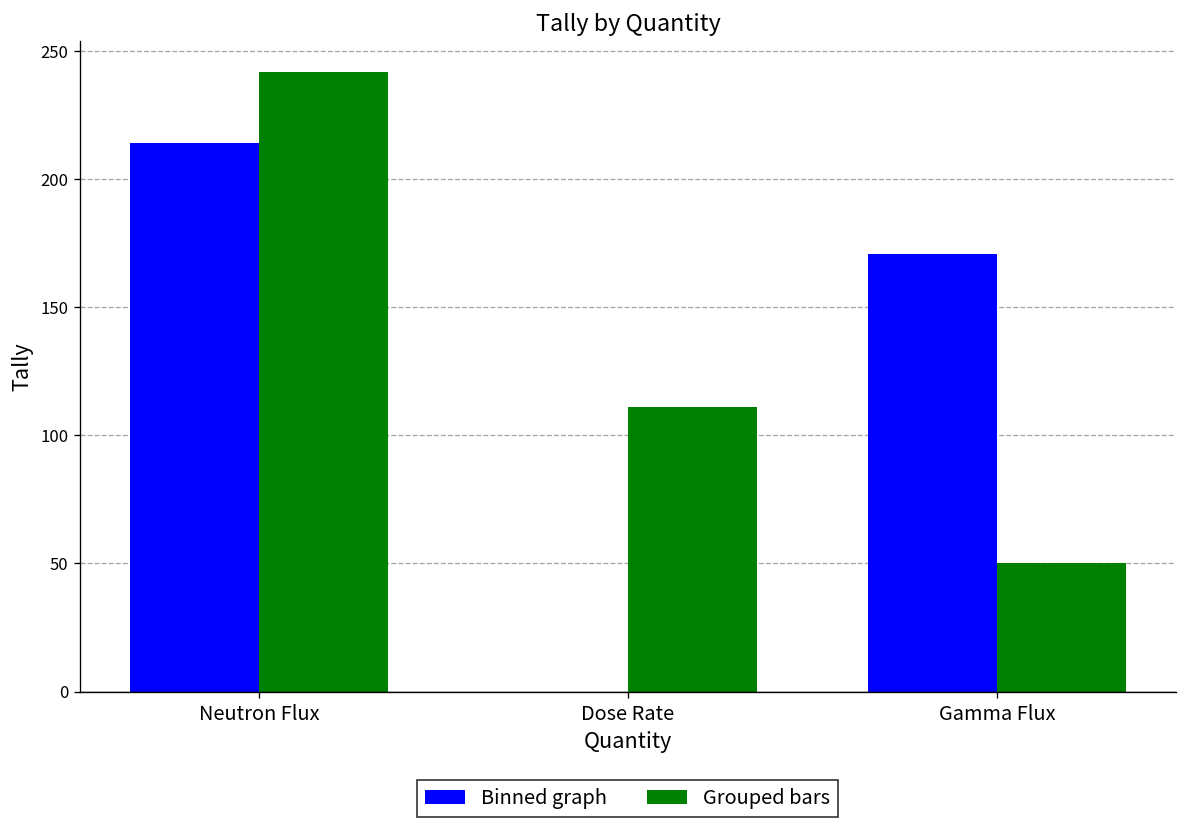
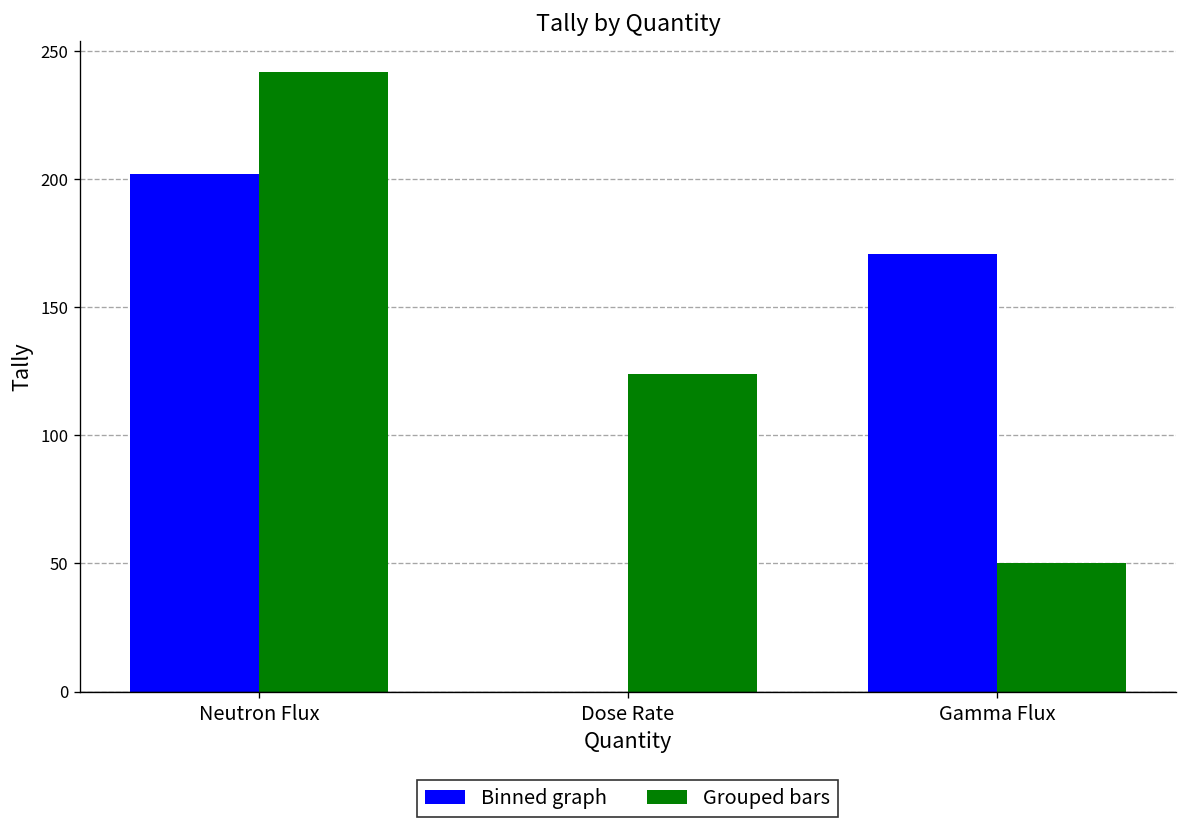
  {
    "Binned graph": {
-     "Neutron Flux": 214,
+     "Neutron Flux": 202,
      "Dose Rate": 0,
      "Gamma Flux": 171
    },
    "Grouped bars": {
      "Neutron Flux": 242,
-     "Dose Rate": 111,
+     "Dose Rate": 124,
      "Gamma Flux": 50
    }
  }
